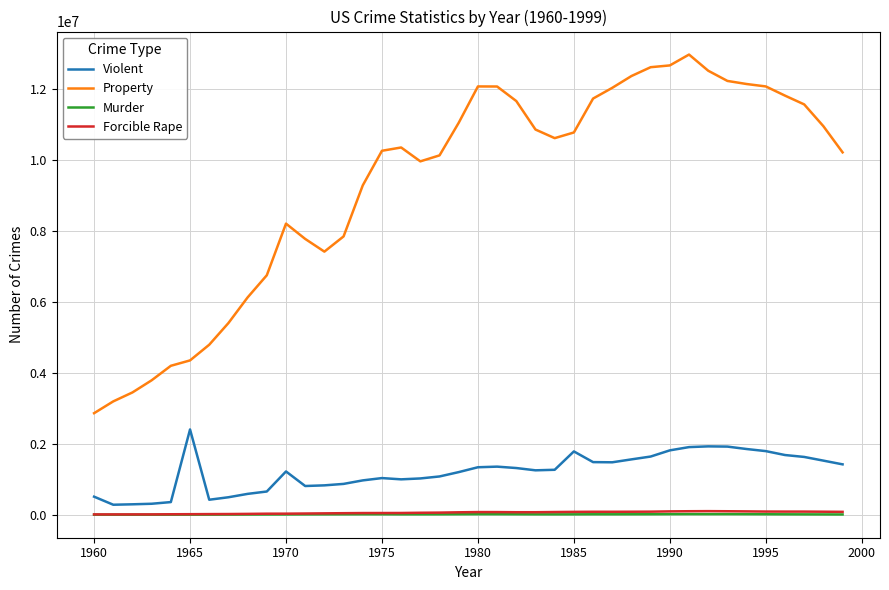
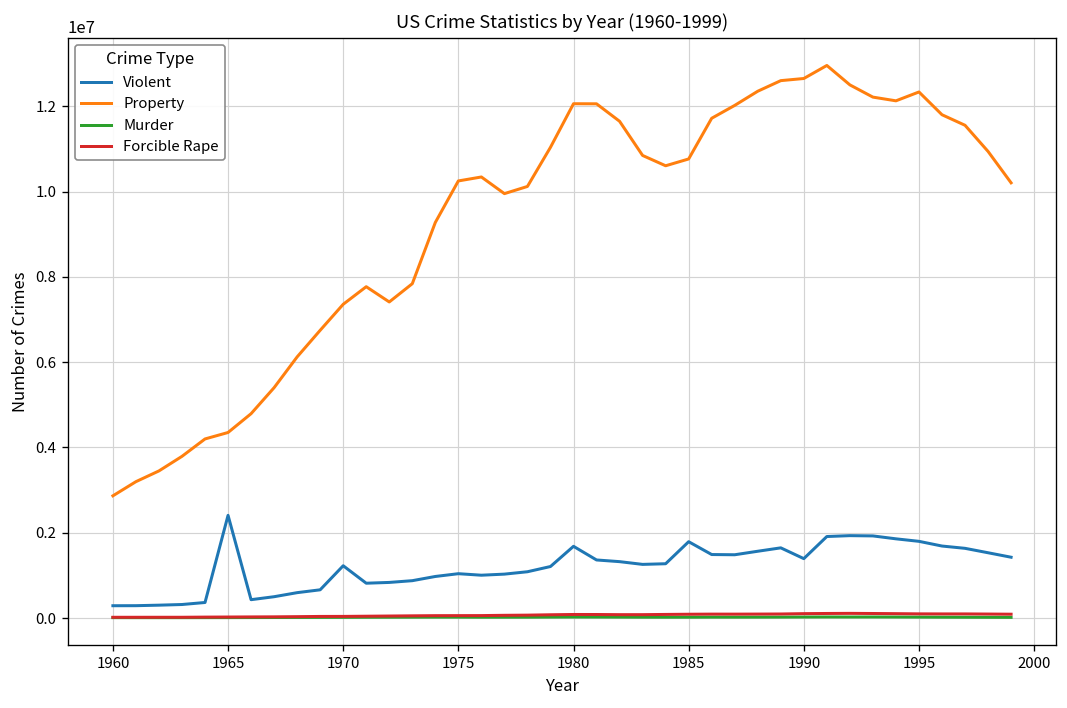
  {
    "Violent": {
-     "1960": 500000,
+     "1960": 300000,
      "1965": 2400000,
      "1970": 1200000,
      "1975": 1000000,
-     "1980": 1300000,
+     "1980": 1700000,
      "1985": 1800000,
-     "1990": 1800000,
+     "1990": 1400000,
      "1995": 1800000
    },
    "Property": {
      "1960": 2900000,
      "1965": 4400000,
-     "1970": 8200000,
+     "1970": 7400000,
      "1975": 10300000,
      "1980": 12100000,
      "1985": 10800000,
      "1990": 12700000,
-     "1995": 12100000
+     "1995": 12300000
    },
    "Murder": {
      "1990": 0,
      "1995": 0
    },
    "Forcible Rape": {
      "1990": 100000,
      "1995": 100000
    }
  }
